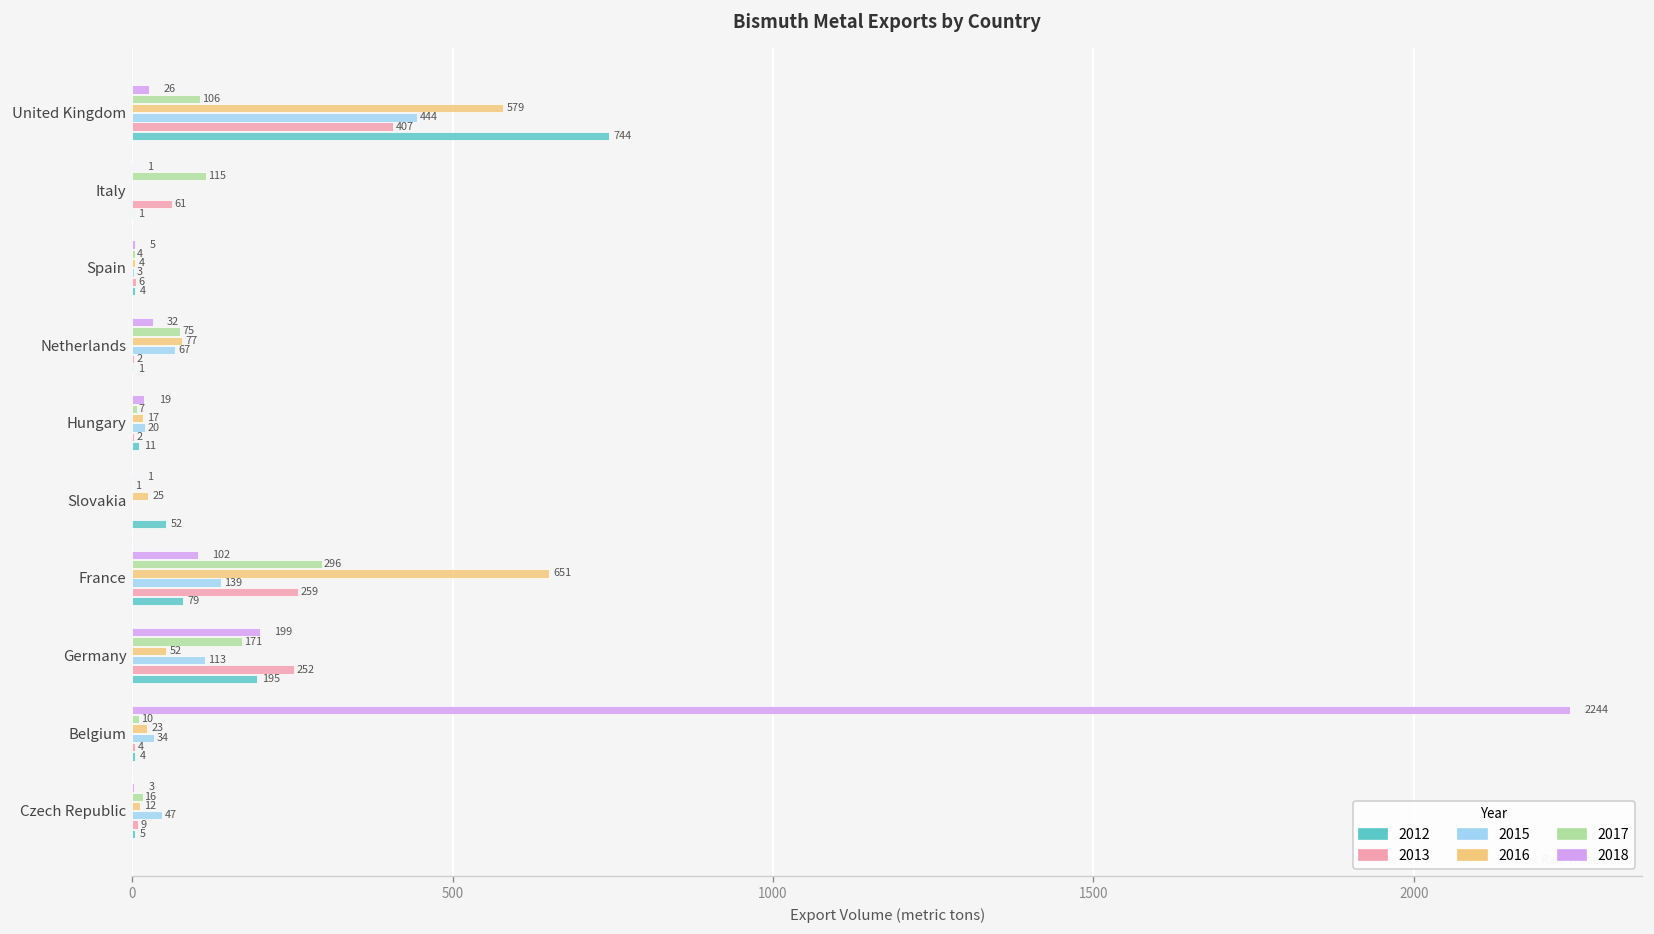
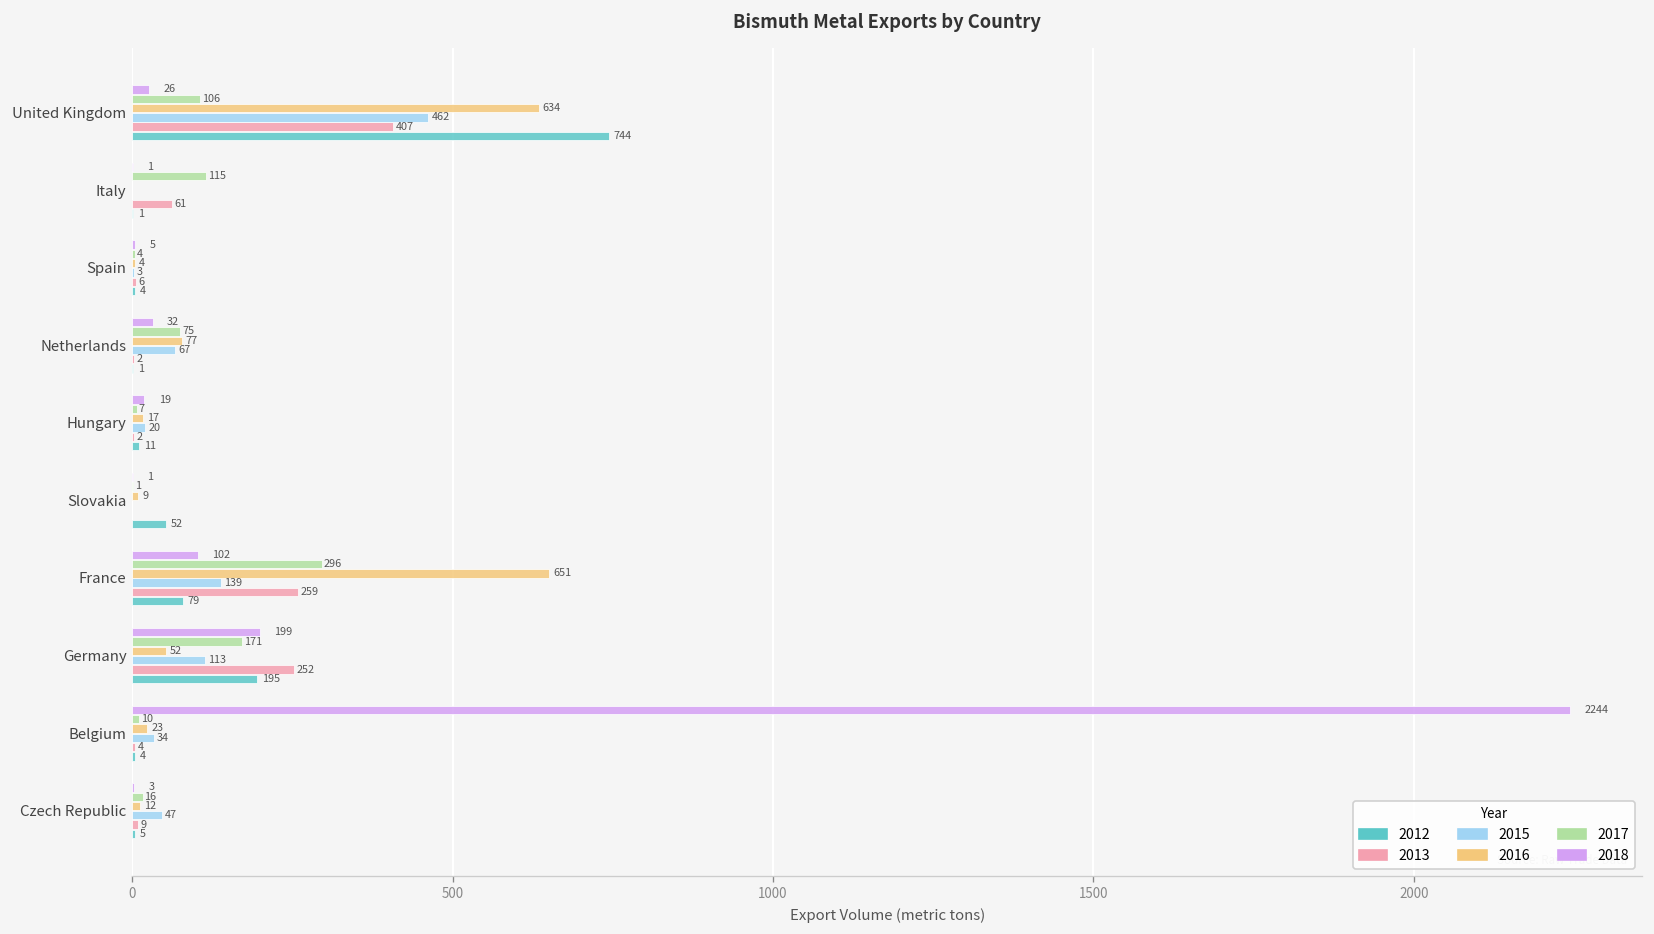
  {
    "2012": {
      "United Kingdom": 744,
      "Italy": 1,
      "Spain": 4,
      "Netherlands": 1,
      "Hungary": 11,
      "Slovakia": 52,
      "France": 79,
      "Germany": 195,
      "Belgium": 4,
      "Czech Republic": 5
    },
    "2013": {
      "United Kingdom": 407,
      "Italy": 61,
      "Spain": 6,
      "Netherlands": 2,
      "Hungary": 2,
      "France": 259,
      "Germany": 252,
      "Belgium": 4,
      "Czech Republic": 9
    },
    "2015": {
-     "United Kingdom": 444,
+     "United Kingdom": 462,
      "Spain": 3,
      "Netherlands": 67,
      "Hungary": 20,
      "France": 139,
      "Germany": 113,
      "Belgium": 34,
      "Czech Republic": 47
    },
    "2016": {
-     "United Kingdom": 579,
+     "United Kingdom": 634,
      "Spain": 4,
      "Netherlands": 77,
      "Hungary": 17,
-     "Slovakia": 25,
+     "Slovakia": 9,
      "France": 651,
      "Germany": 52,
      "Belgium": 23,
      "Czech Republic": 12
    },
    "2017": {
      "United Kingdom": 106,
      "Italy": 115,
      "Spain": 4,
      "Netherlands": 75,
      "Hungary": 7,
      "Slovakia": 1,
      "France": 296,
      "Germany": 171,
      "Belgium": 10,
      "Czech Republic": 16
    },
    "2018": {
      "United Kingdom": 26,
      "Italy": 1,
      "Spain": 5,
      "Netherlands": 32,
      "Hungary": 19,
      "Slovakia": 1,
      "France": 102,
      "Germany": 199,
      "Belgium": 2244,
      "Czech Republic": 3
    }
  }
